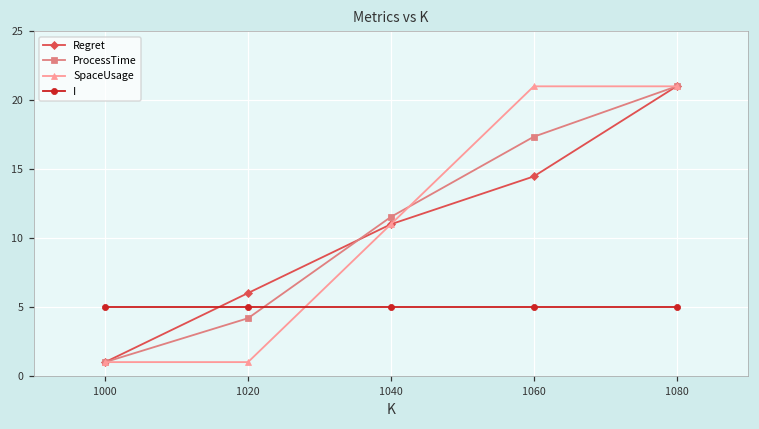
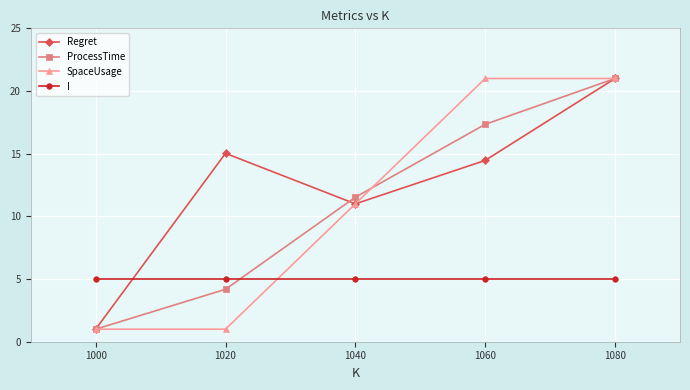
  {
    "Regret": {
-     "1020": 6.0,
+     "1020": 15.0,
      "1060": 14.5
    },
    "I": {
      "1000": 5.0,
      "1020": 5.0,
      "1040": 5.0,
      "1060": 5.0,
      "1080": 5.0
    }
  }
